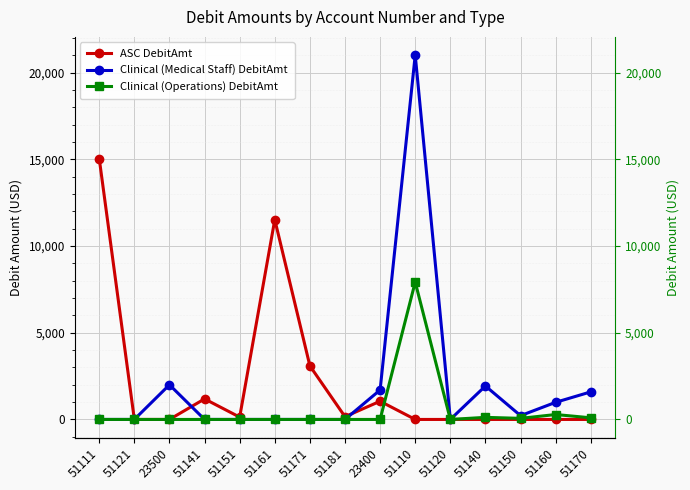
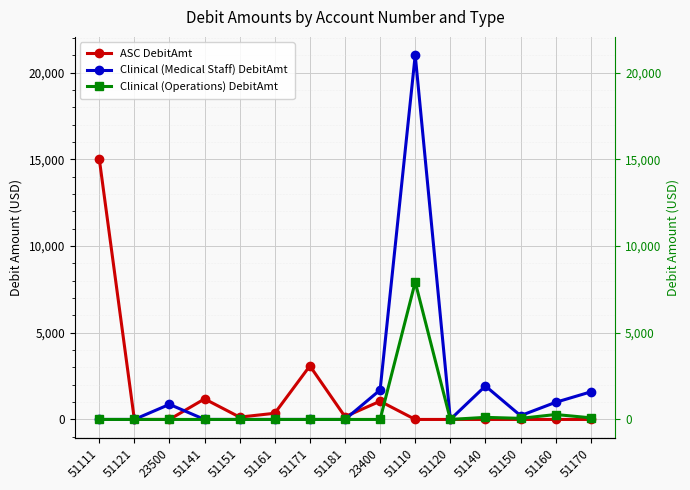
  {
    "ASC DebitAmt": {
      "51111": "15,100",
      "51141": "1,200",
-     "51161": "11,500",
+     "51161": "400",
      "51171": "3,100",
      "51181": "200",
      "23400": "1,100",
      "51110": "0",
      "51160": "0"
    },
    "Clinical (Medical Staff) DebitAmt": {
-     "23500": "2,000",
+     "23500": "900",
      "23400": "1,700",
      "51110": "21,000",
      "51140": "1,900",
      "51150": "200",
      "51160": "1,000",
      "51170": "1,600"
    },
    "Clinical (Operations) DebitAmt": {
      "23400": "0",
      "51110": "7,900",
      "51160": "300"
    }
  }
